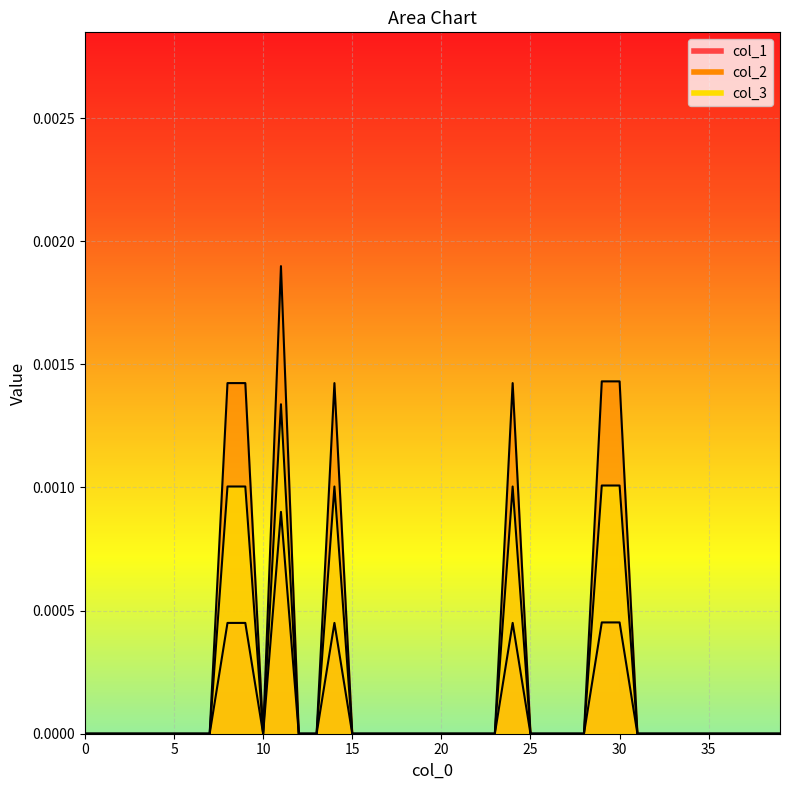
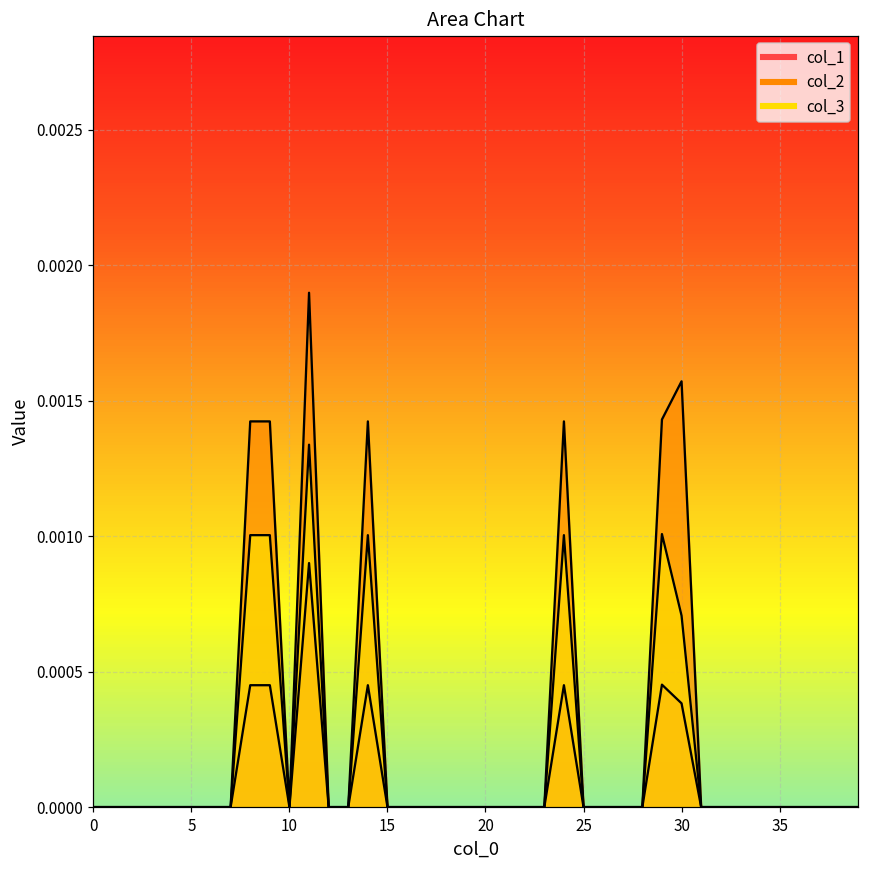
  {
    "col_1": {
-     "30": 0.00045
+     "30": 0.00038
    },
    "col_2": {
-     "30": 0.00143
+     "30": 0.00157
    },
    "col_3": {
-     "30": 0.00101
+     "30": 0.00071
    }
  }
